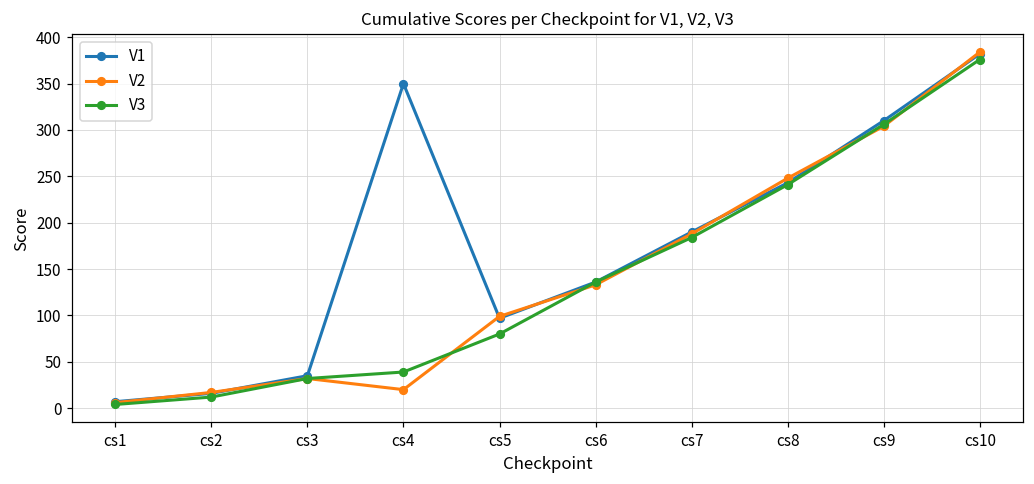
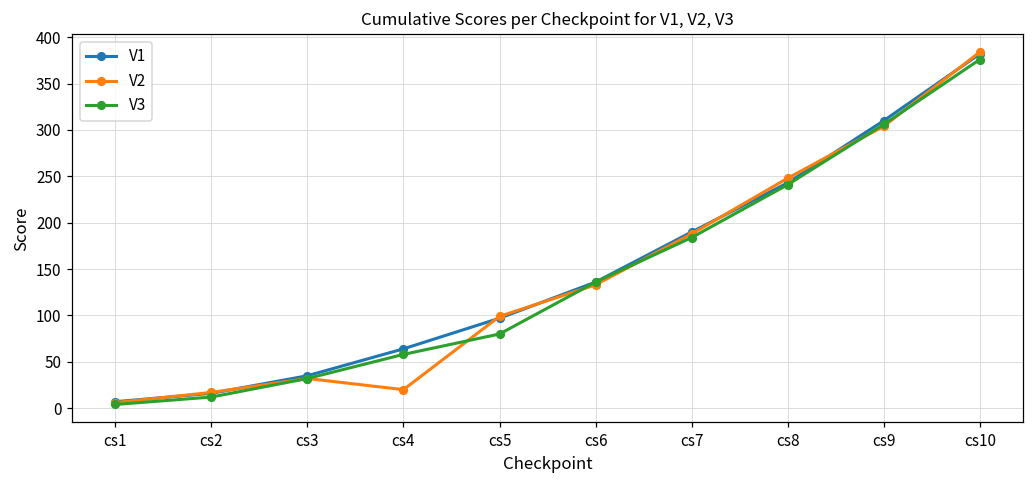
  {
    "V1": {
-     "cs4": 350,
+     "cs4": 60,
      "cs9": 310
    },
    "V2": {
      "cs4": 20,
      "cs6": 130,
      "cs8": 250
    },
    "V3": {
      "cs2": 10,
-     "cs4": 40,
+     "cs4": 60,
      "cs5": 80,
      "cs7": 180,
      "cs10": 380
    }
  }
